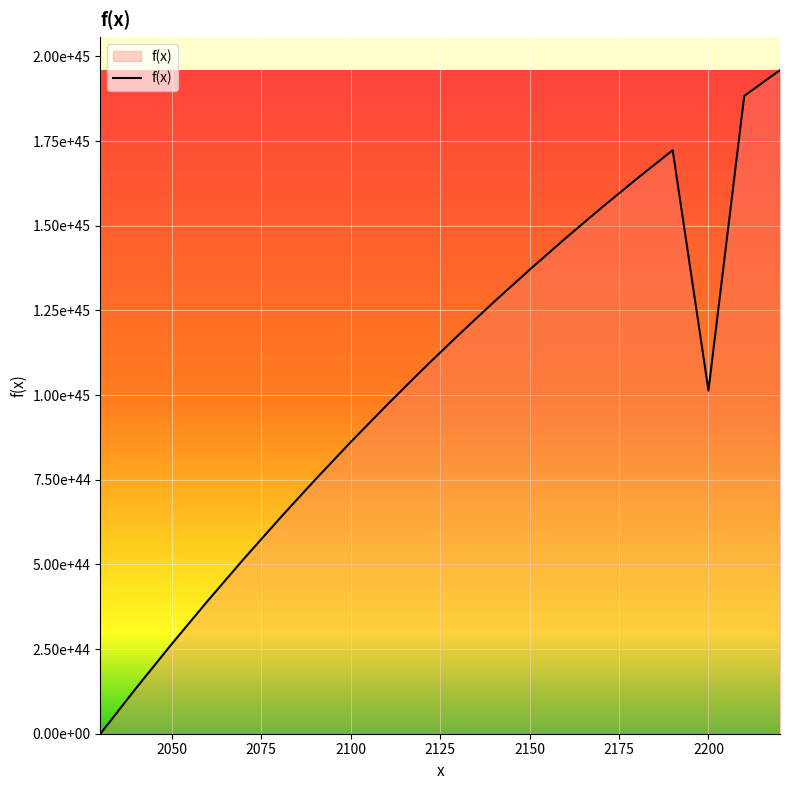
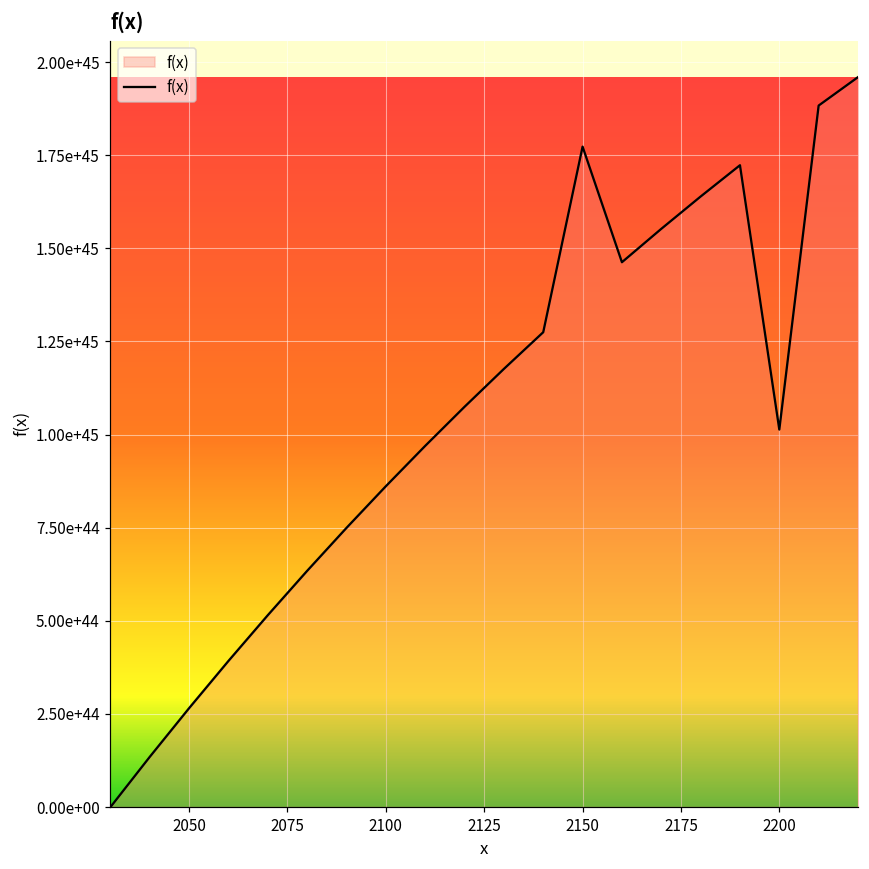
  {
    "2050": 270000000000000000000000000000000000000000000,
    "2100": 860000000000000000000000000000000000000000000,
-   "2150": 1370000000000000000000000000000000000000000000,
+   "2150": 1770000000000000000000000000000000000000000000,
    "2200": 1010000000000000000000000000000000000000000000
  }
